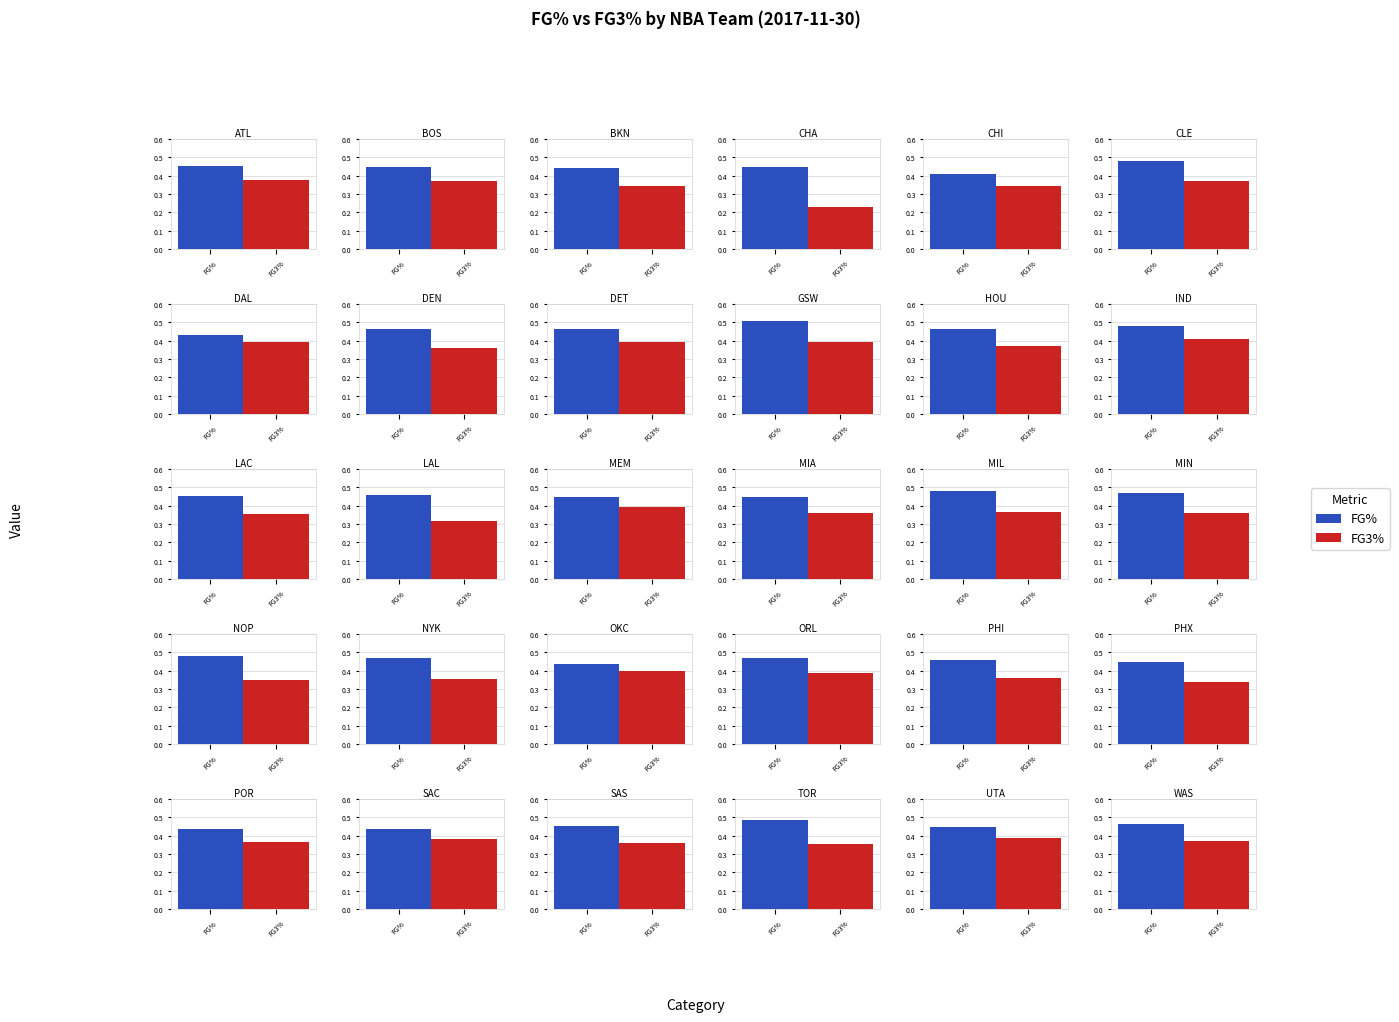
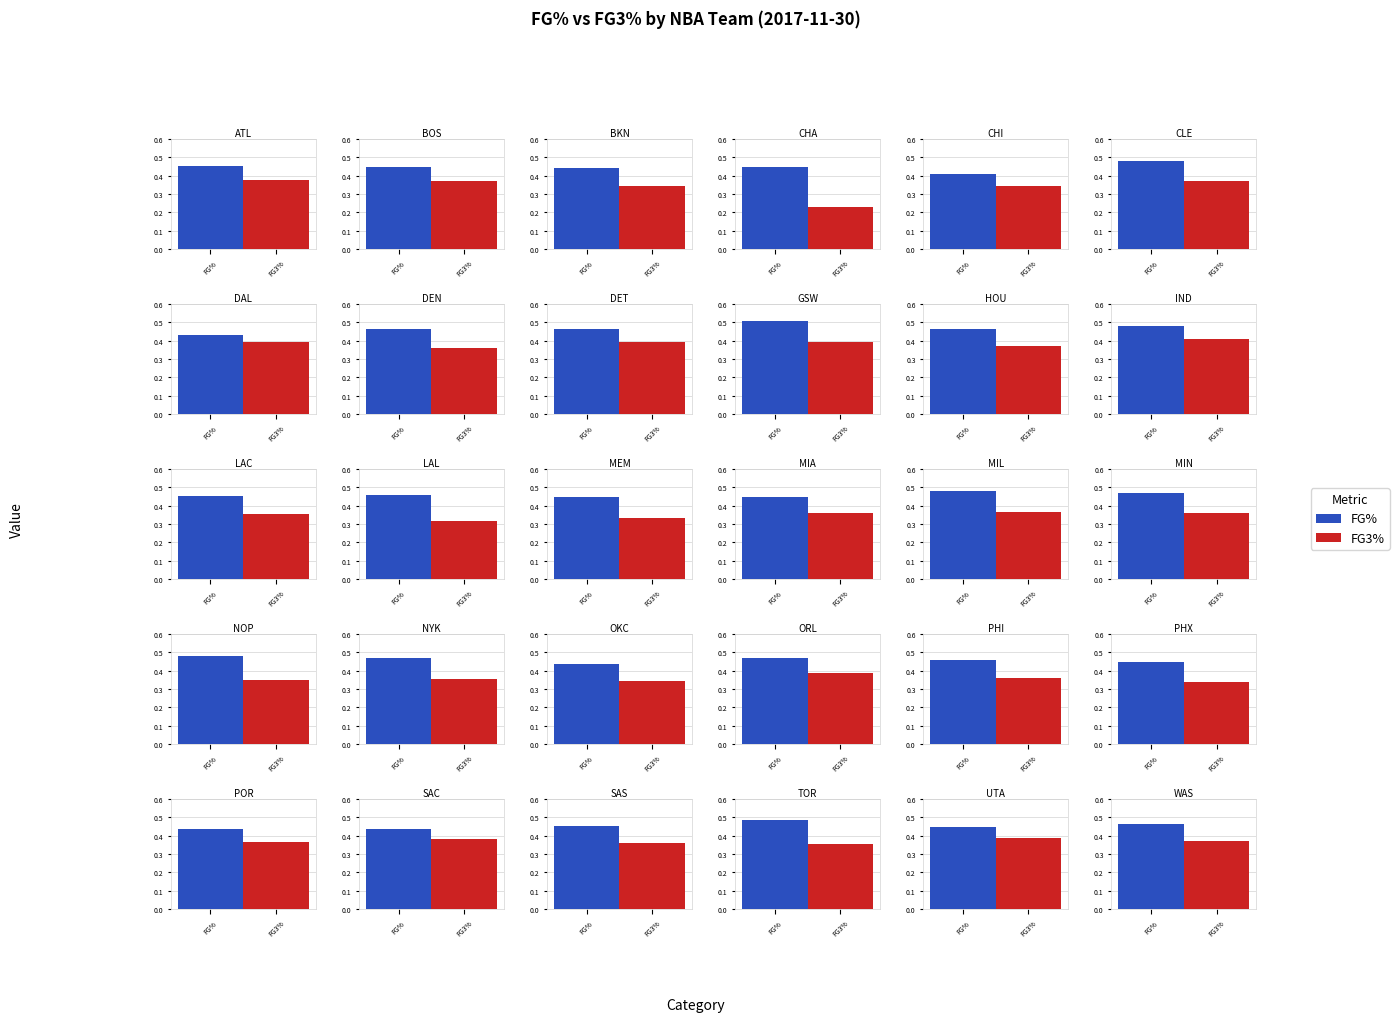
  {
    "ATL": {
      "FG%": 0.45,
      "FG3%": 0.38
    },
    "BOS": {
      "FG%": 0.45,
      "FG3%": 0.37
    },
    "BKN": {
      "FG%": 0.44,
      "FG3%": 0.35
    },
    "CHA": {
      "FG%": 0.45,
      "FG3%": 0.23
    },
    "CHI": {
      "FG%": 0.41,
      "FG3%": 0.34
    },
    "CLE": {
      "FG%": 0.48,
      "FG3%": 0.37
    },
    "DAL": {
      "FG%": 0.43,
      "FG3%": 0.40
    },
    "DEN": {
      "FG%": 0.46,
      "FG3%": 0.36
    },
    "DET": {
      "FG%": 0.47,
      "FG3%": 0.39
    },
    "GSW": {
      "FG%": 0.51,
      "FG3%": 0.39
    },
    "HOU": {
      "FG%": 0.47,
      "FG3%": 0.37
    },
    "IND": {
      "FG%": 0.48,
      "FG3%": 0.41
    },
    "LAC": {
      "FG%": 0.46,
      "FG3%": 0.36
    },
    "LAL": {
      "FG%": 0.46,
      "FG3%": 0.32
    },
    "MEM": {
      "FG%": 0.45,
-     "FG3%": 0.39
+     "FG3%": 0.33
    },
    "MIA": {
      "FG%": 0.45,
      "FG3%": 0.36
    },
    "MIL": {
      "FG%": 0.48,
      "FG3%": 0.37
    },
    "MIN": {
      "FG%": 0.47,
      "FG3%": 0.36
    },
    "NOP": {
      "FG%": 0.48,
      "FG3%": 0.35
    },
    "NYK": {
      "FG%": 0.47,
      "FG3%": 0.35
    },
    "OKC": {
      "FG%": 0.44,
-     "FG3%": 0.40
+     "FG3%": 0.35
    },
    "ORL": {
      "FG%": 0.47,
      "FG3%": 0.39
    },
    "PHI": {
      "FG%": 0.46,
      "FG3%": 0.36
    },
    "PHX": {
      "FG%": 0.45,
      "FG3%": 0.34
    },
    "POR": {
      "FG%": 0.44,
      "FG3%": 0.37
    },
    "SAC": {
      "FG%": 0.44,
      "FG3%": 0.38
    },
    "SAS": {
      "FG%": 0.46,
      "FG3%": 0.36
    },
    "TOR": {
      "FG%": 0.49,
      "FG3%": 0.35
    },
    "UTA": {
      "FG%": 0.45,
      "FG3%": 0.39
    },
    "WAS": {
      "FG%": 0.46,
      "FG3%": 0.37
    }
  }
